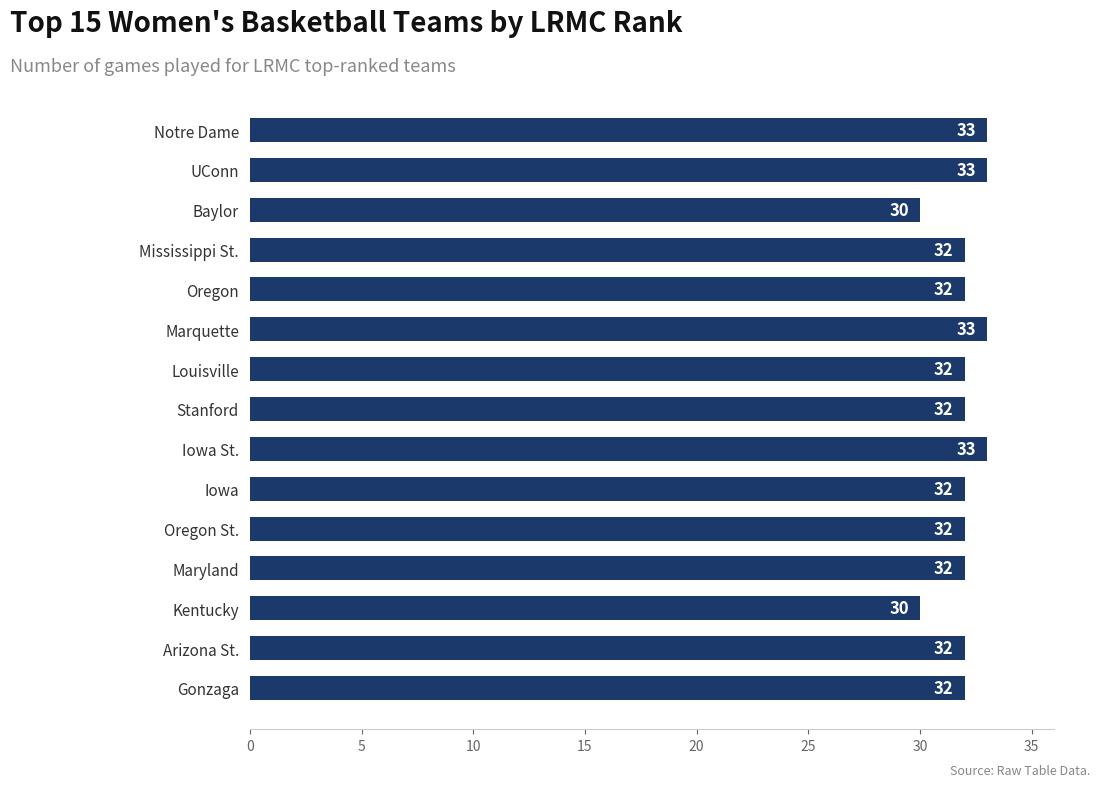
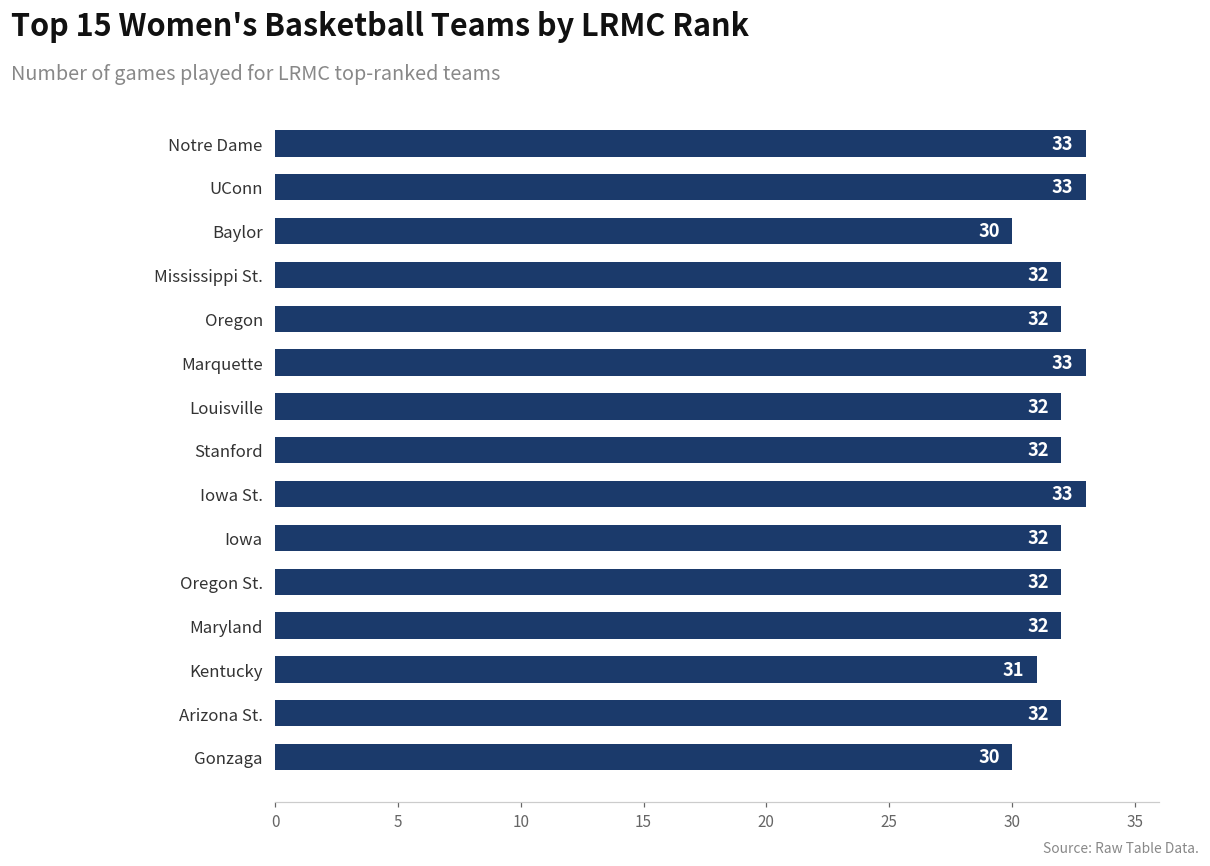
  {
    "Notre Dame": 33,
    "UConn": 33,
    "Baylor": 30,
    "Mississippi St.": 32,
    "Oregon": 32,
    "Marquette": 33,
    "Louisville": 32,
    "Stanford": 32,
    "Iowa St.": 33,
    "Iowa": 32,
    "Oregon St.": 32,
    "Maryland": 32,
-   "Kentucky": 30,
+   "Kentucky": 31,
    "Arizona St.": 32,
-   "Gonzaga": 32
+   "Gonzaga": 30
  }
